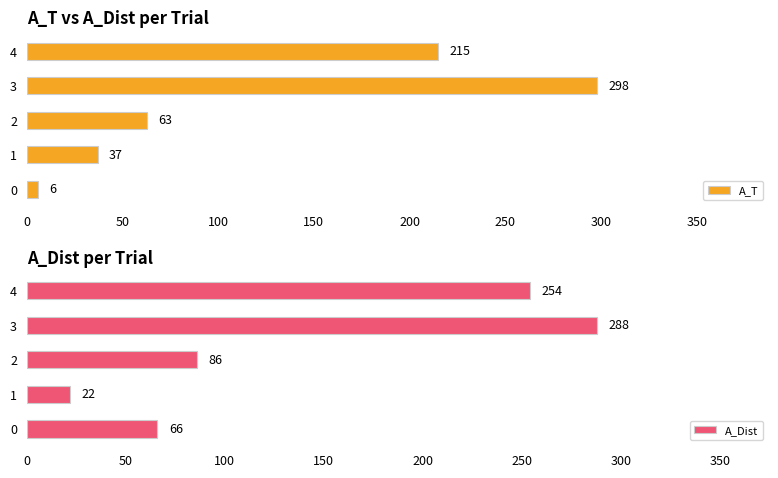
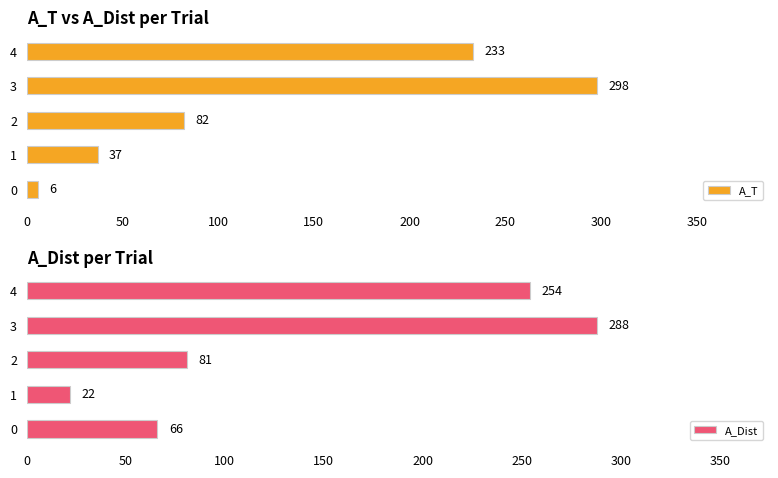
  {
    "A_T vs A_Dist per Trial": {
-     "4": 215,
+     "4": 233,
      "3": 298,
-     "2": 63,
+     "2": 82,
      "1": 37,
      "0": 6
    },
    "A_Dist per Trial": {
      "4": 254,
      "3": 288,
-     "2": 86,
+     "2": 81,
      "1": 22,
      "0": 66
    }
  }
